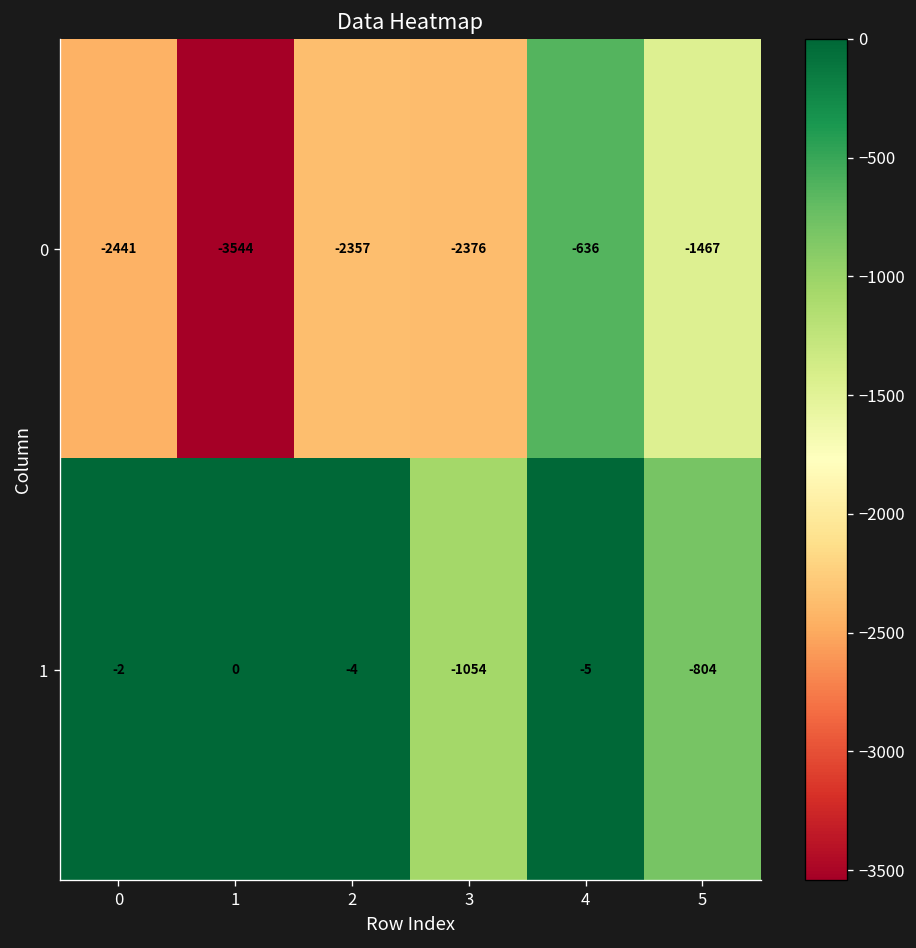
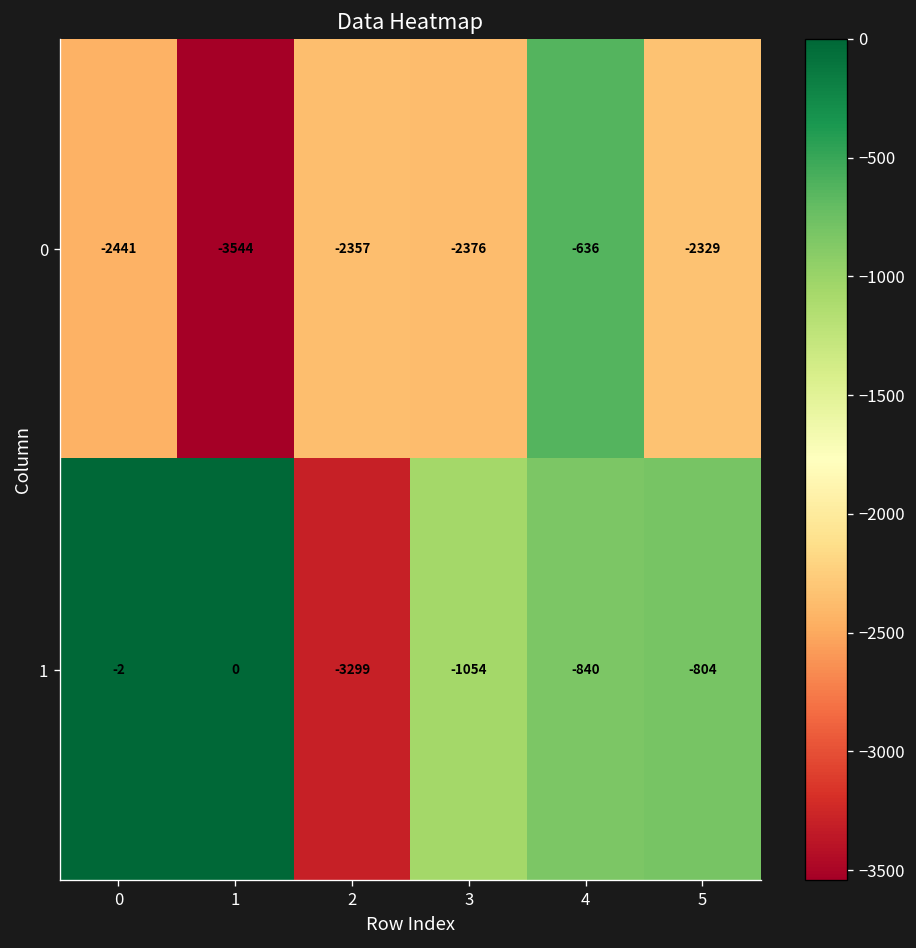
  {
    "0": {
      "0": -2441,
      "1": -3544,
      "2": -2357,
      "3": -2376,
      "4": -636,
-     "5": -1467
+     "5": -2329
    },
    "1": {
      "0": -2,
      "1": 0,
-     "2": -4,
+     "2": -3299,
      "3": -1054,
-     "4": -5,
+     "4": -840,
      "5": -804
    }
  }
